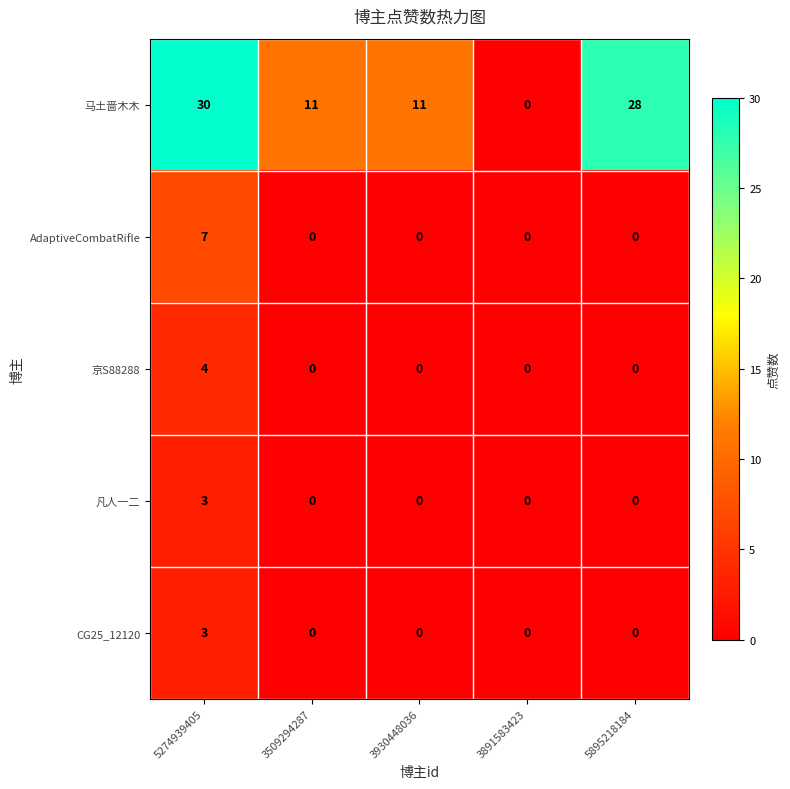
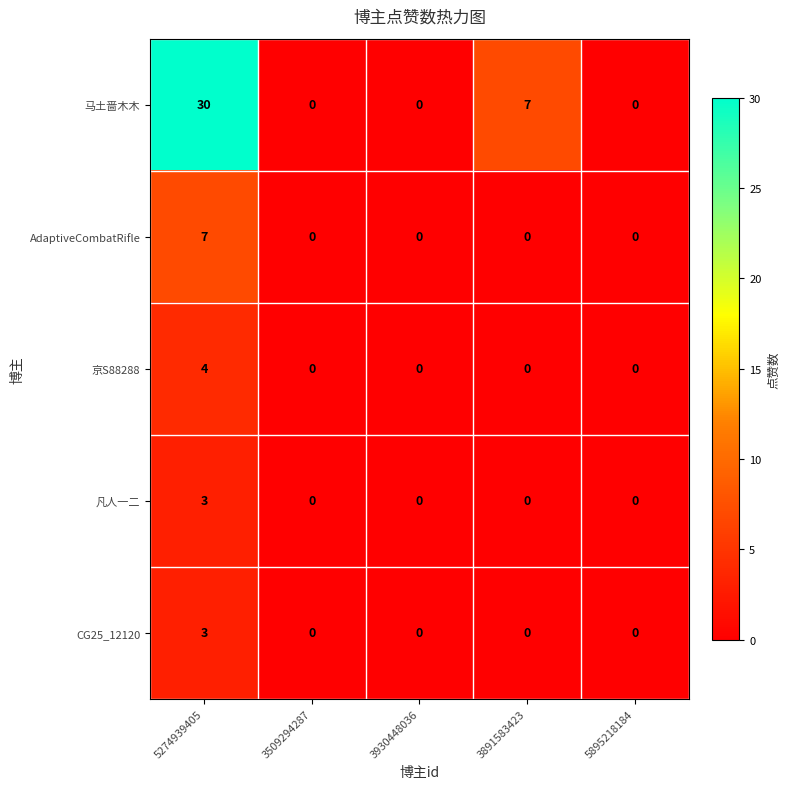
  {
    "马土啬木木": {
      "5274939405": 30,
-     "3509294287": 11,
-     "3930448036": 11,
-     "3891583423": 0,
-     "5895218184": 28
+     "3509294287": 0,
+     "3930448036": 0,
+     "3891583423": 7,
+     "5895218184": 0
    },
    "AdaptiveCombatRifle": {
      "5274939405": 7,
      "3509294287": 0,
      "3930448036": 0,
      "3891583423": 0,
      "5895218184": 0
    },
    "京S88288": {
      "5274939405": 4,
      "3509294287": 0,
      "3930448036": 0,
      "3891583423": 0,
      "5895218184": 0
    },
    "凡人一二": {
      "5274939405": 3,
      "3509294287": 0,
      "3930448036": 0,
      "3891583423": 0,
      "5895218184": 0
    },
    "CG25_12120": {
      "5274939405": 3,
      "3509294287": 0,
      "3930448036": 0,
      "3891583423": 0,
      "5895218184": 0
    }
  }
